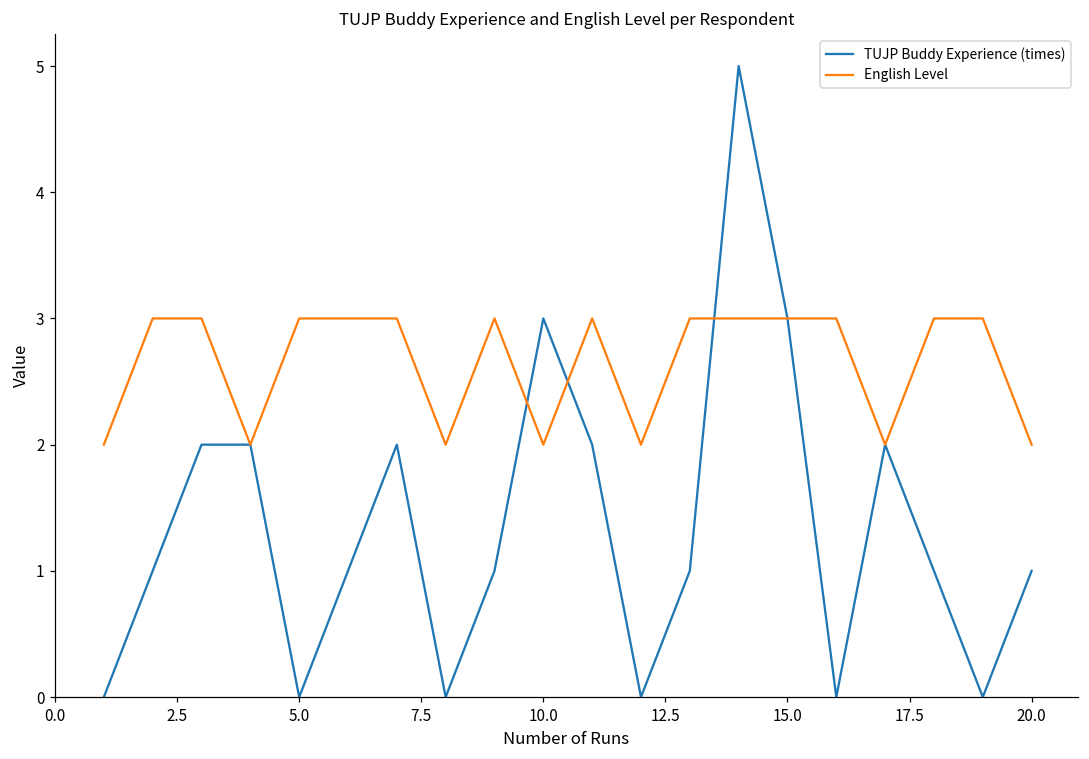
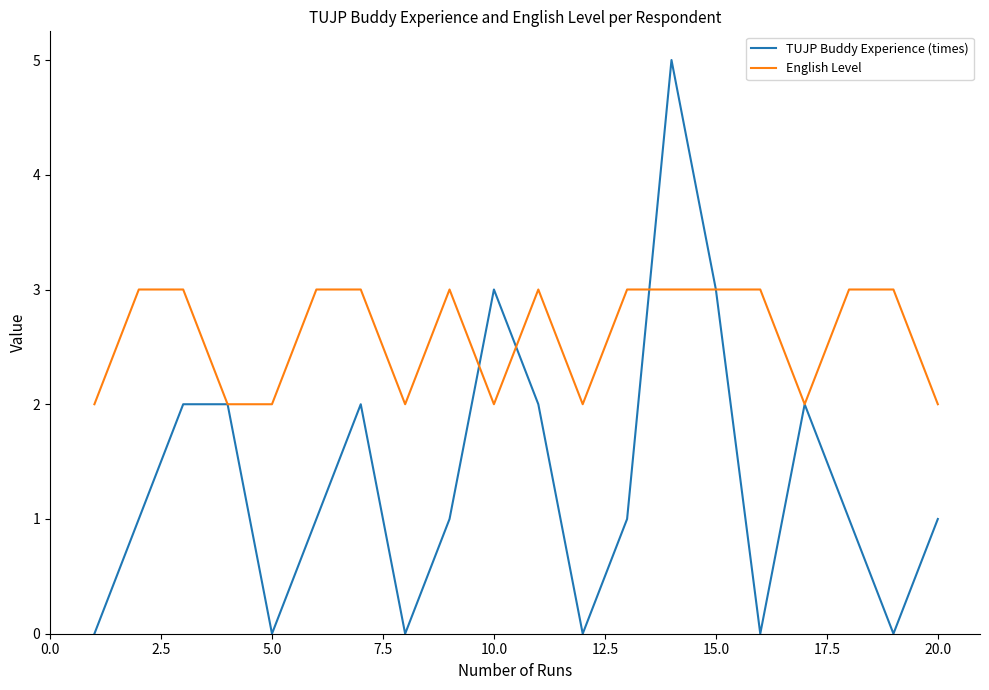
  {
    "TUJP Buddy Experience (times)": {
      "5.0": 0,
      "10.0": 3,
      "20.0": 1
    },
    "English Level": {
-     "5.0": 3,
+     "5.0": 2,
      "10.0": 2,
      "20.0": 2
    }
  }
